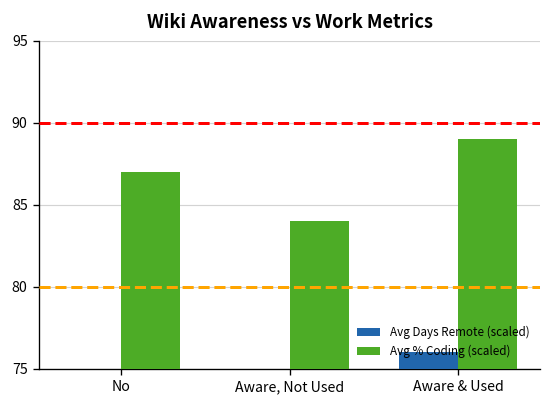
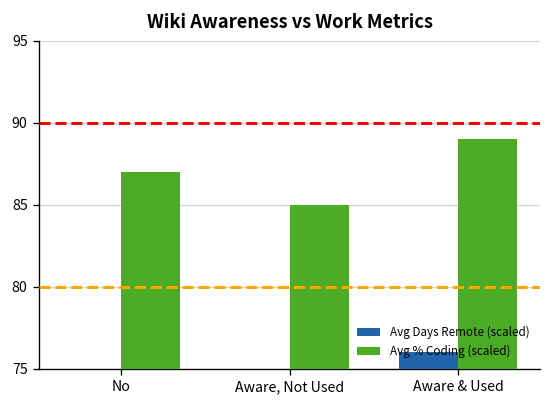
  {
    "Avg Days Remote (scaled)": {
      "Aware & Used": 76
    },
    "Avg % Coding (scaled)": {
      "No": 87,
-     "Aware, Not Used": 84,
+     "Aware, Not Used": 85,
      "Aware & Used": 89
    }
  }
